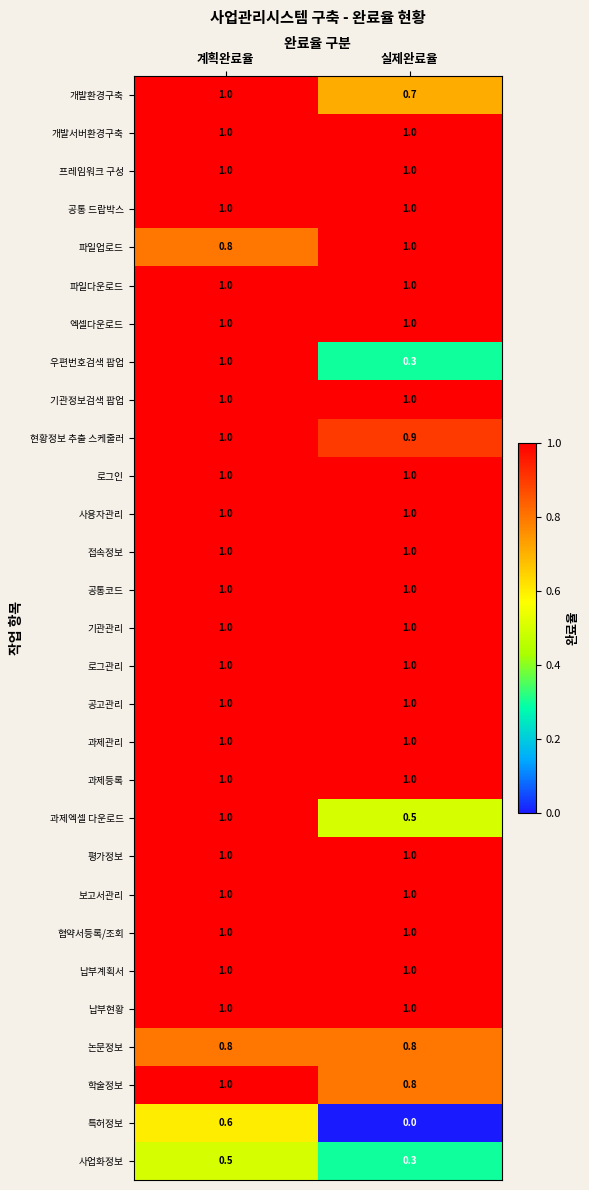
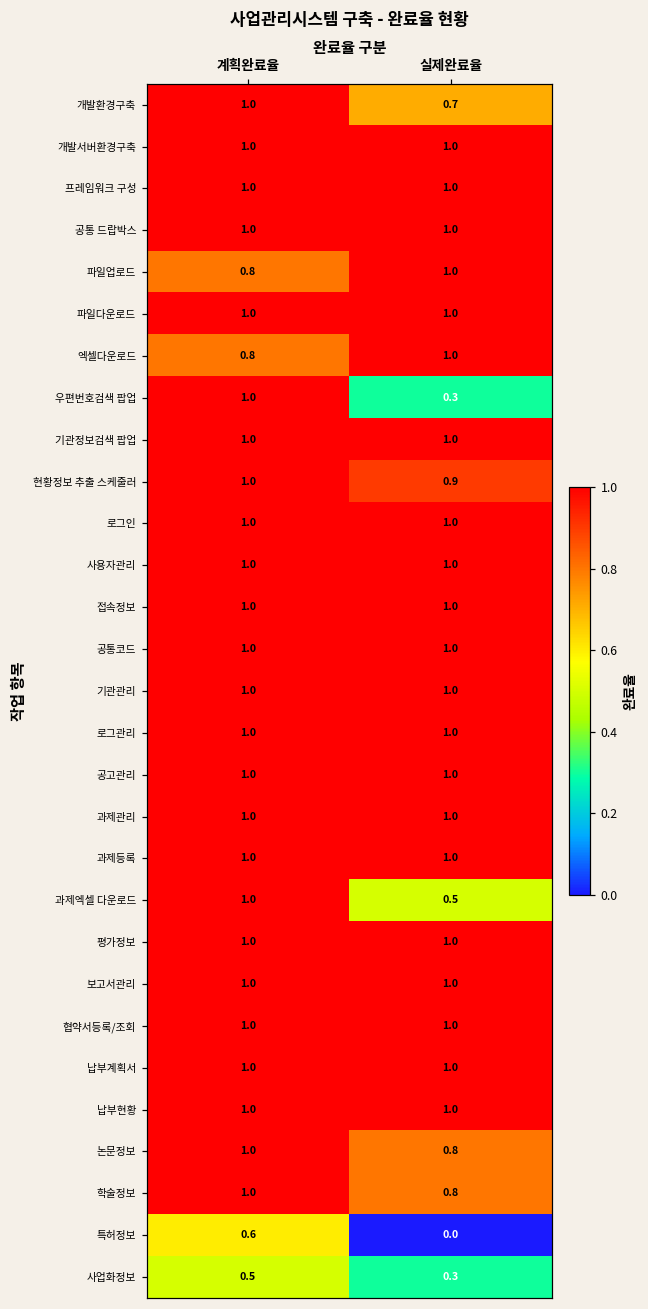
  {
    "개발환경구축": {
      "계획완료율": 1.0,
      "실제완료율": 0.7
    },
    "개발서버환경구축": {
      "계획완료율": 1.0,
      "실제완료율": 1.0
    },
    "프레임워크 구성": {
      "계획완료율": 1.0,
      "실제완료율": 1.0
    },
    "공통 드랍박스": {
      "계획완료율": 1.0,
      "실제완료율": 1.0
    },
    "파일업로드": {
      "계획완료율": 0.8,
      "실제완료율": 1.0
    },
    "파일다운로드": {
      "계획완료율": 1.0,
      "실제완료율": 1.0
    },
    "엑셀다운로드": {
-     "계획완료율": 1.0,
+     "계획완료율": 0.8,
      "실제완료율": 1.0
    },
    "우편번호검색 팝업": {
      "계획완료율": 1.0,
      "실제완료율": 0.3
    },
    "기관정보검색 팝업": {
      "계획완료율": 1.0,
      "실제완료율": 1.0
    },
    "현황정보 추출 스케줄러": {
      "계획완료율": 1.0,
      "실제완료율": 0.9
    },
    "로그인": {
      "계획완료율": 1.0,
      "실제완료율": 1.0
    },
    "사용자관리": {
      "계획완료율": 1.0,
      "실제완료율": 1.0
    },
    "접속정보": {
      "계획완료율": 1.0,
      "실제완료율": 1.0
    },
    "공통코드": {
      "계획완료율": 1.0,
      "실제완료율": 1.0
    },
    "기관관리": {
      "계획완료율": 1.0,
      "실제완료율": 1.0
    },
    "로그관리": {
      "계획완료율": 1.0,
      "실제완료율": 1.0
    },
    "공고관리": {
      "계획완료율": 1.0,
      "실제완료율": 1.0
    },
    "과제관리": {
      "계획완료율": 1.0,
      "실제완료율": 1.0
    },
    "과제등록": {
      "계획완료율": 1.0,
      "실제완료율": 1.0
    },
    "과제엑셀 다운로드": {
      "계획완료율": 1.0,
      "실제완료율": 0.5
    },
    "평가정보": {
      "계획완료율": 1.0,
      "실제완료율": 1.0
    },
    "보고서관리": {
      "계획완료율": 1.0,
      "실제완료율": 1.0
    },
    "협약서등록/조회": {
      "계획완료율": 1.0,
      "실제완료율": 1.0
    },
    "납부계획서": {
      "계획완료율": 1.0,
      "실제완료율": 1.0
    },
    "납부현황": {
      "계획완료율": 1.0,
      "실제완료율": 1.0
    },
    "논문정보": {
-     "계획완료율": 0.8,
+     "계획완료율": 1.0,
      "실제완료율": 0.8
    },
    "학술정보": {
      "계획완료율": 1.0,
      "실제완료율": 0.8
    },
    "특허정보": {
      "계획완료율": 0.6,
      "실제완료율": 0.0
    },
    "사업화정보": {
      "계획완료율": 0.5,
      "실제완료율": 0.3
    }
  }
